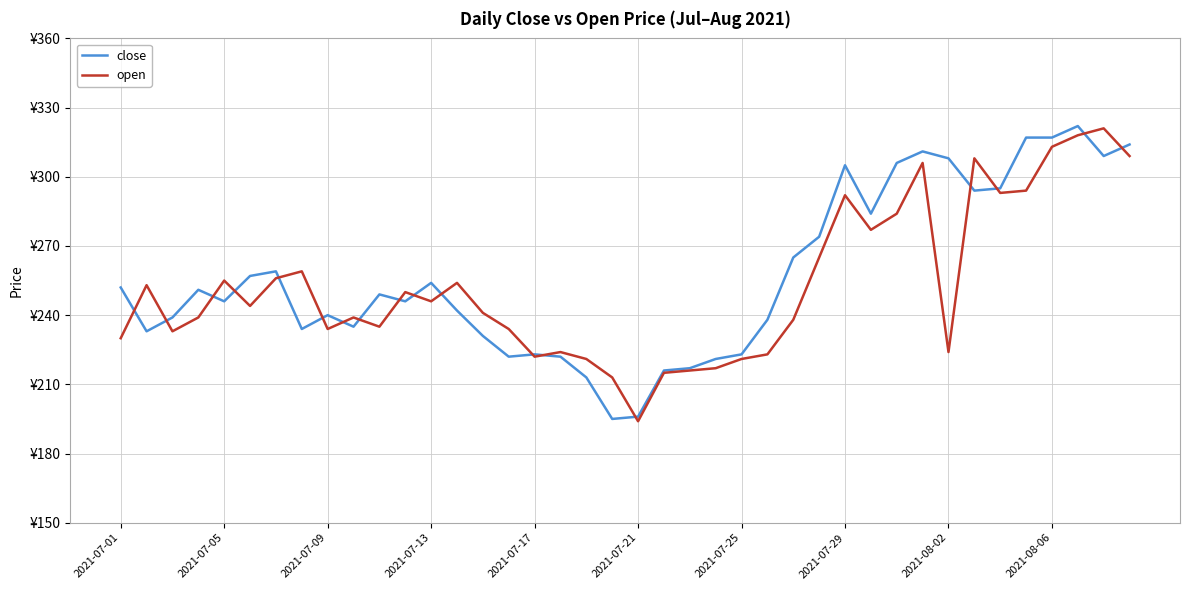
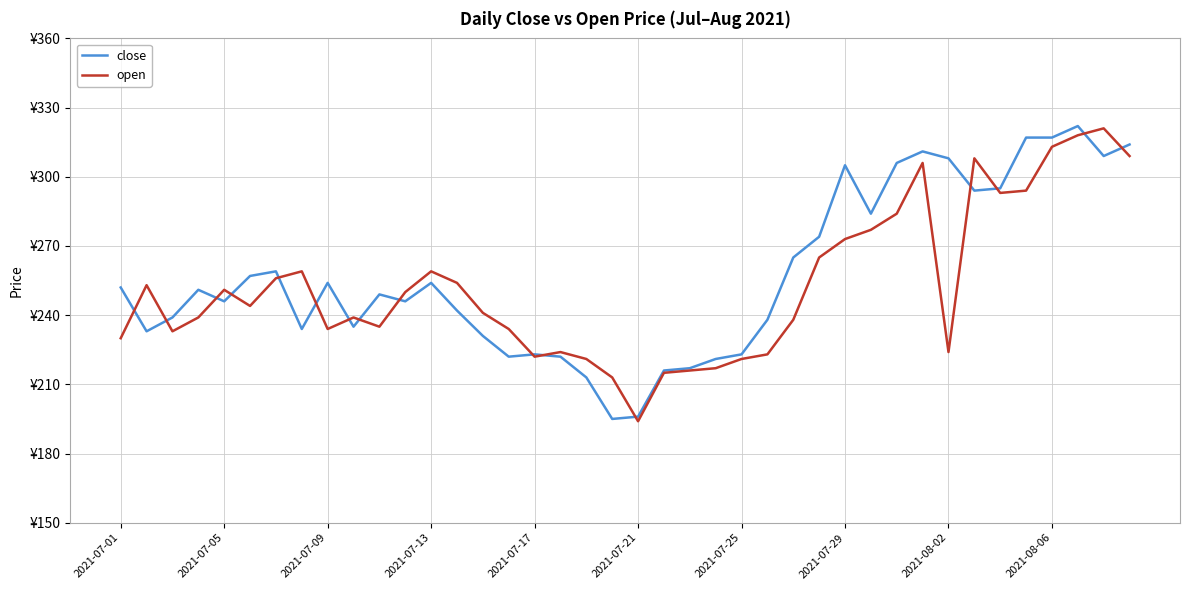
  {
    "close": {
      "2021-07-01": "¥252",
      "2021-07-05": "¥246",
-     "2021-07-09": "¥240",
+     "2021-07-09": "¥254",
      "2021-07-13": "¥254",
      "2021-07-21": "¥196",
      "2021-07-25": "¥223",
      "2021-07-29": "¥305",
      "2021-08-02": "¥308",
      "2021-08-06": "¥317"
    },
    "open": {
      "2021-07-01": "¥230",
-     "2021-07-05": "¥255",
+     "2021-07-05": "¥251",
      "2021-07-09": "¥234",
-     "2021-07-13": "¥246",
+     "2021-07-13": "¥259",
      "2021-07-21": "¥194",
      "2021-07-25": "¥221",
-     "2021-07-29": "¥292",
+     "2021-07-29": "¥273",
      "2021-08-02": "¥224",
      "2021-08-06": "¥313"
    }
  }
